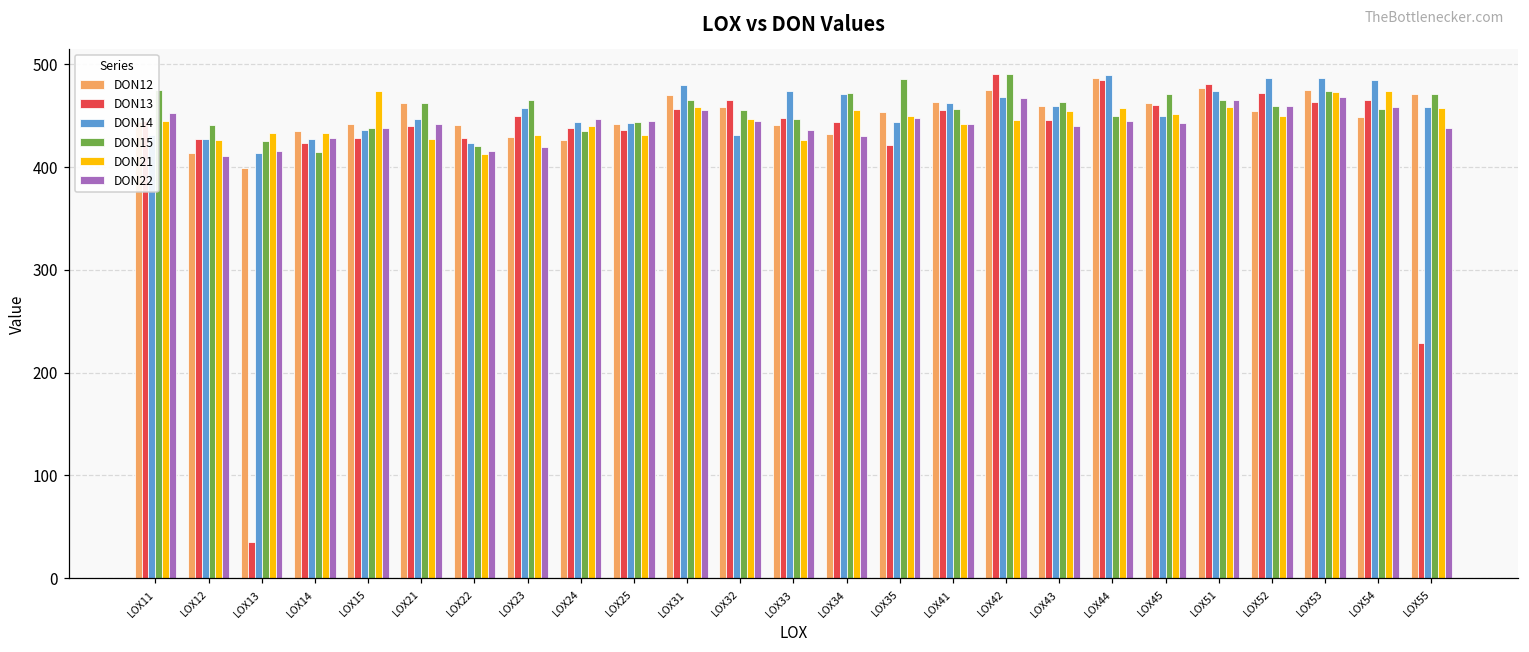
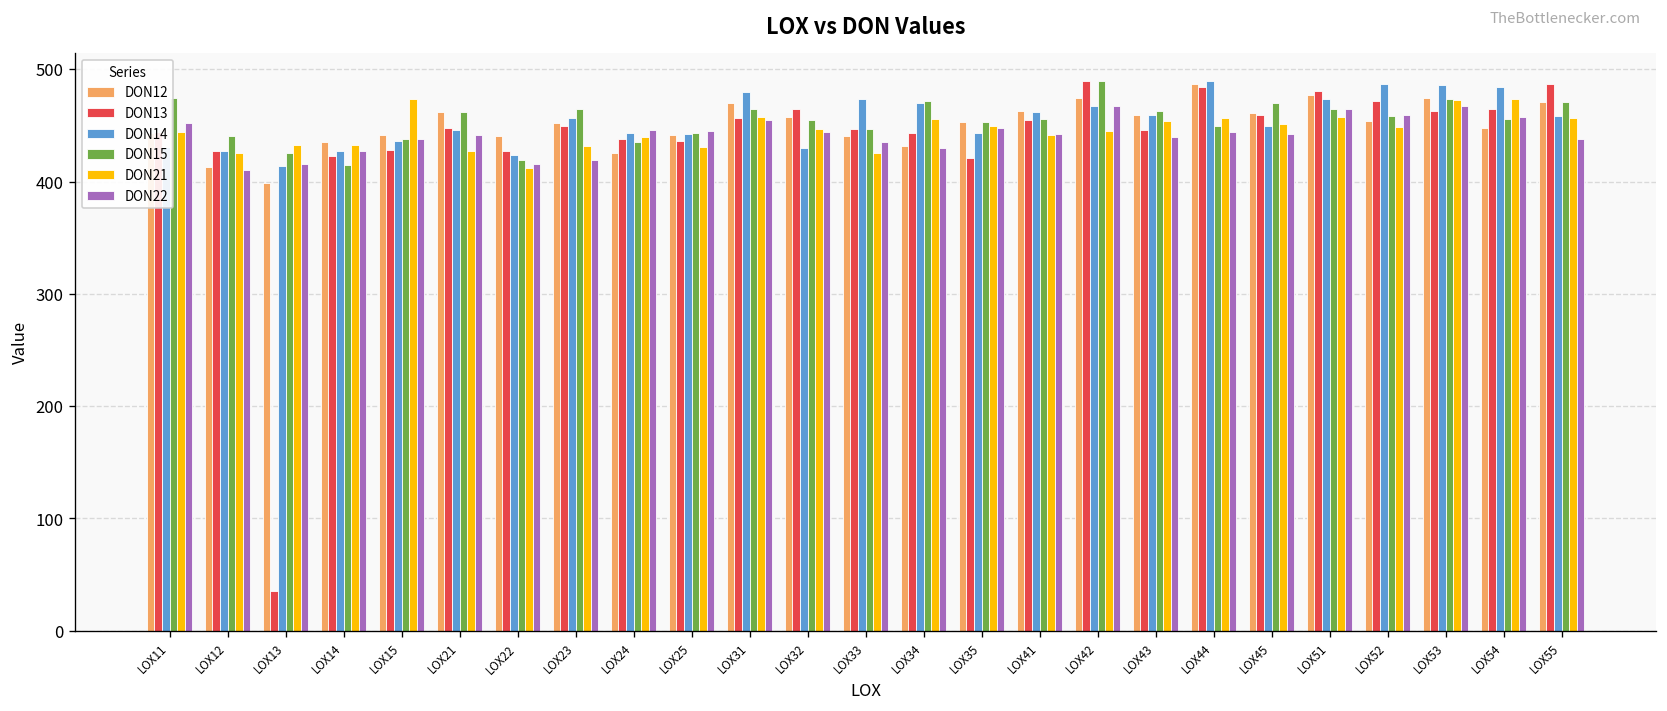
  {
    "DON12": {
      "LOX12": 410,
      "LOX13": 400,
      "LOX14": 440,
      "LOX15": 440,
      "LOX21": 460,
      "LOX22": 440,
-     "LOX23": 430,
+     "LOX23": 450,
      "LOX24": 430,
      "LOX25": 440,
      "LOX31": 470,
      "LOX32": 460,
      "LOX33": 440,
      "LOX34": 430,
      "LOX35": 450,
      "LOX41": 460,
      "LOX42": 470,
      "LOX43": 460,
      "LOX44": 490,
      "LOX45": 460,
      "LOX51": 480,
      "LOX52": 450,
      "LOX53": 470,
      "LOX54": 450,
      "LOX55": 470
    },
    "DON13": {
      "LOX12": 430,
      "LOX13": 40,
      "LOX14": 420,
      "LOX15": 430,
-     "LOX21": 440,
+     "LOX21": 450,
      "LOX22": 430,
      "LOX23": 450,
      "LOX24": 440,
      "LOX25": 440,
      "LOX31": 460,
      "LOX32": 470,
      "LOX33": 450,
      "LOX34": 440,
      "LOX35": 420,
      "LOX41": 460,
      "LOX42": 490,
      "LOX43": 450,
      "LOX44": 480,
      "LOX45": 460,
      "LOX51": 480,
      "LOX52": 470,
      "LOX53": 460,
      "LOX54": 460,
-     "LOX55": 230
+     "LOX55": 490
    },
    "DON14": {
      "LOX12": 430,
      "LOX13": 410,
      "LOX14": 430,
      "LOX15": 440,
      "LOX21": 450,
      "LOX22": 420,
      "LOX23": 460,
      "LOX24": 440,
      "LOX25": 440,
      "LOX31": 480,
      "LOX32": 430,
      "LOX33": 470,
      "LOX34": 470,
      "LOX35": 440,
      "LOX41": 460,
      "LOX42": 470,
      "LOX43": 460,
      "LOX44": 490,
      "LOX45": 450,
      "LOX51": 470,
      "LOX52": 490,
      "LOX53": 490,
      "LOX54": 480,
      "LOX55": 460
    },
    "DON15": {
      "LOX11": 470,
      "LOX12": 440,
      "LOX13": 430,
      "LOX14": 410,
      "LOX15": 440,
      "LOX21": 460,
      "LOX22": 420,
      "LOX23": 470,
      "LOX24": 430,
      "LOX25": 440,
      "LOX31": 470,
      "LOX32": 450,
      "LOX33": 450,
      "LOX34": 470,
-     "LOX35": 490,
+     "LOX35": 450,
      "LOX41": 460,
      "LOX42": 490,
      "LOX43": 460,
      "LOX44": 450,
      "LOX45": 470,
      "LOX51": 460,
      "LOX52": 460,
      "LOX53": 470,
      "LOX54": 460,
      "LOX55": 470
    },
    "DON21": {
      "LOX11": 440,
      "LOX12": 430,
      "LOX13": 430,
      "LOX14": 430,
      "LOX15": 470,
      "LOX21": 430,
      "LOX22": 410,
      "LOX23": 430,
      "LOX24": 440,
      "LOX25": 430,
      "LOX31": 460,
      "LOX32": 450,
      "LOX33": 430,
      "LOX34": 460,
      "LOX35": 450,
      "LOX41": 440,
      "LOX42": 450,
      "LOX43": 450,
      "LOX44": 460,
      "LOX45": 450,
      "LOX51": 460,
      "LOX52": 450,
      "LOX53": 470,
      "LOX54": 470,
      "LOX55": 460
    },
    "DON22": {
      "LOX11": 450,
      "LOX12": 410,
      "LOX13": 420,
      "LOX14": 430,
      "LOX15": 440,
      "LOX21": 440,
      "LOX22": 420,
      "LOX23": 420,
      "LOX24": 450,
      "LOX25": 440,
      "LOX31": 450,
      "LOX32": 440,
      "LOX33": 440,
      "LOX34": 430,
      "LOX35": 450,
      "LOX41": 440,
      "LOX42": 470,
      "LOX43": 440,
      "LOX44": 440,
      "LOX45": 440,
      "LOX51": 460,
      "LOX52": 460,
      "LOX53": 470,
      "LOX54": 460,
      "LOX55": 440
    }
  }
